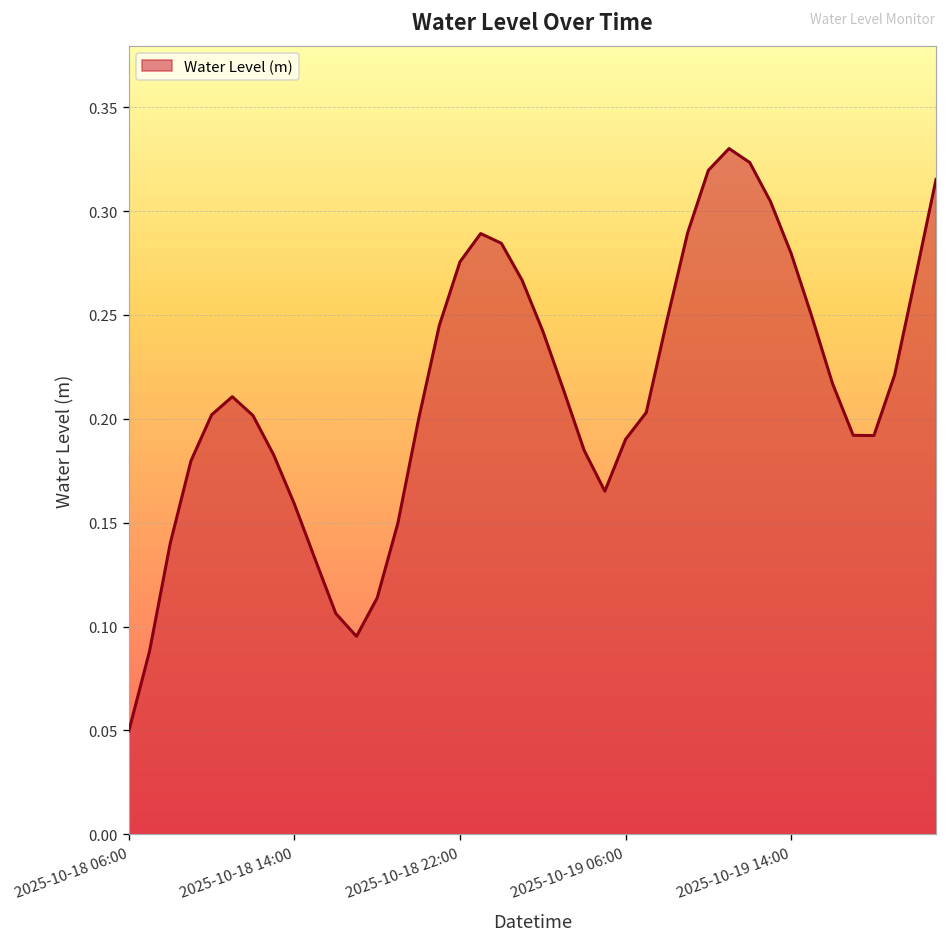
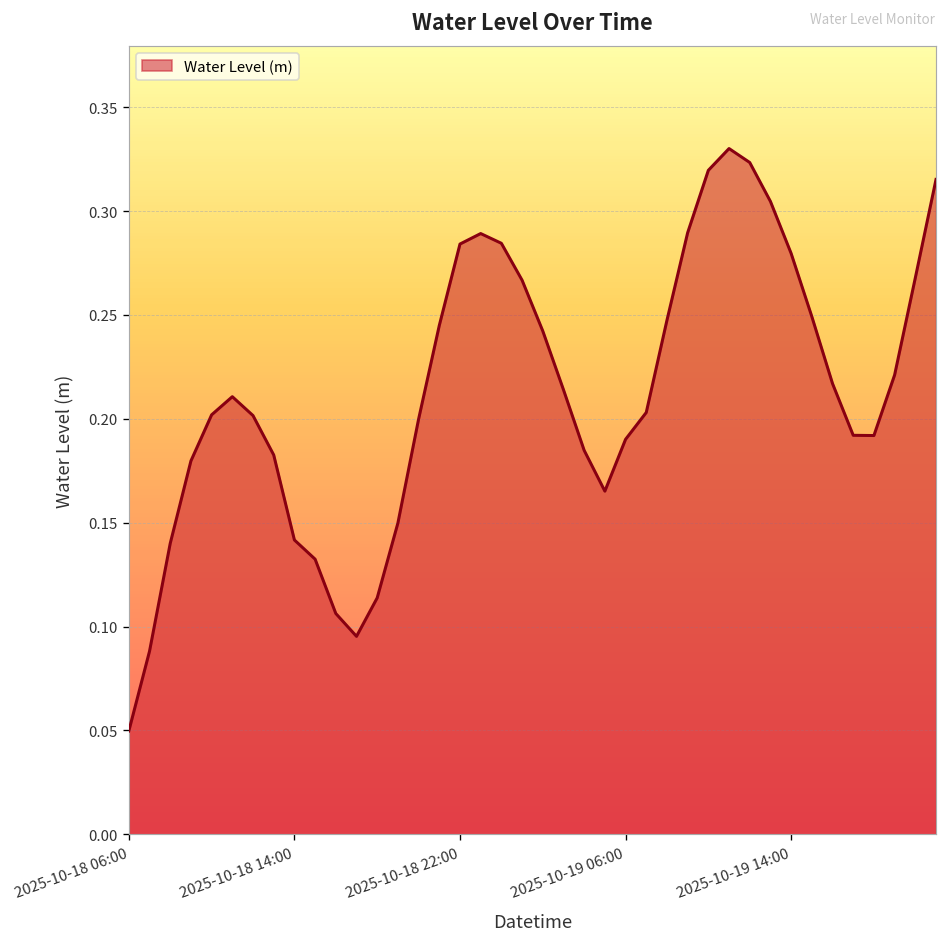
  {
    "2025-10-18 06:00": 0.050,
-   "2025-10-18 14:00": 0.159,
-   "2025-10-18 22:00": 0.276,
+   "2025-10-18 14:00": 0.142,
+   "2025-10-18 22:00": 0.284,
    "2025-10-19 06:00": 0.190,
    "2025-10-19 14:00": 0.280
  }
